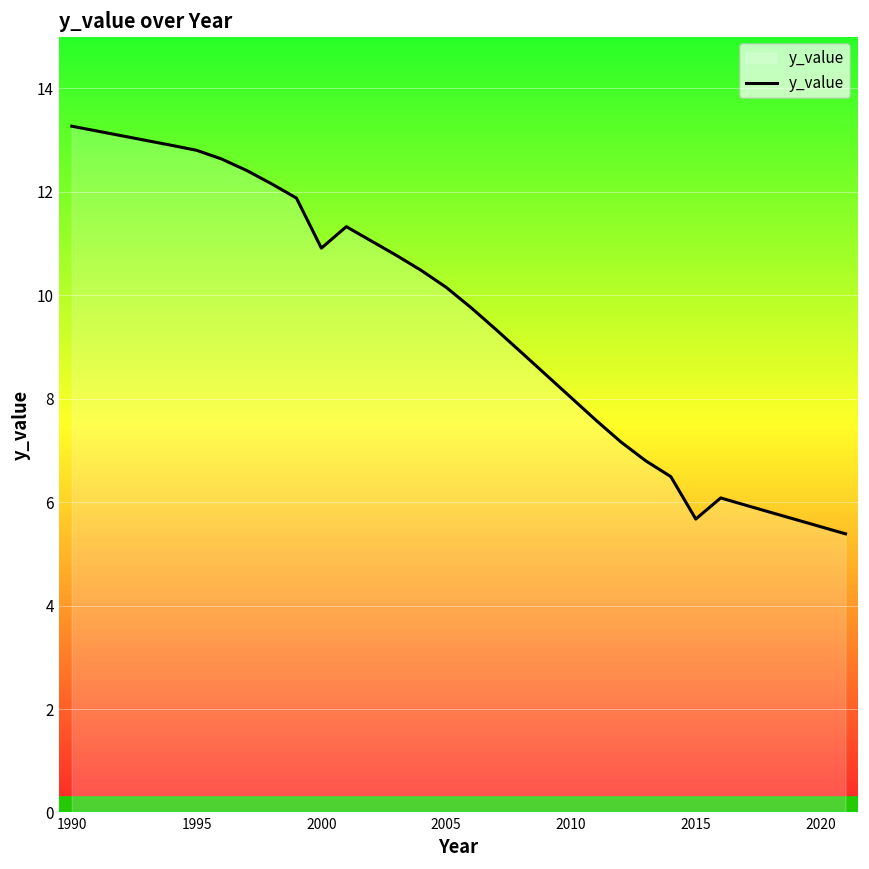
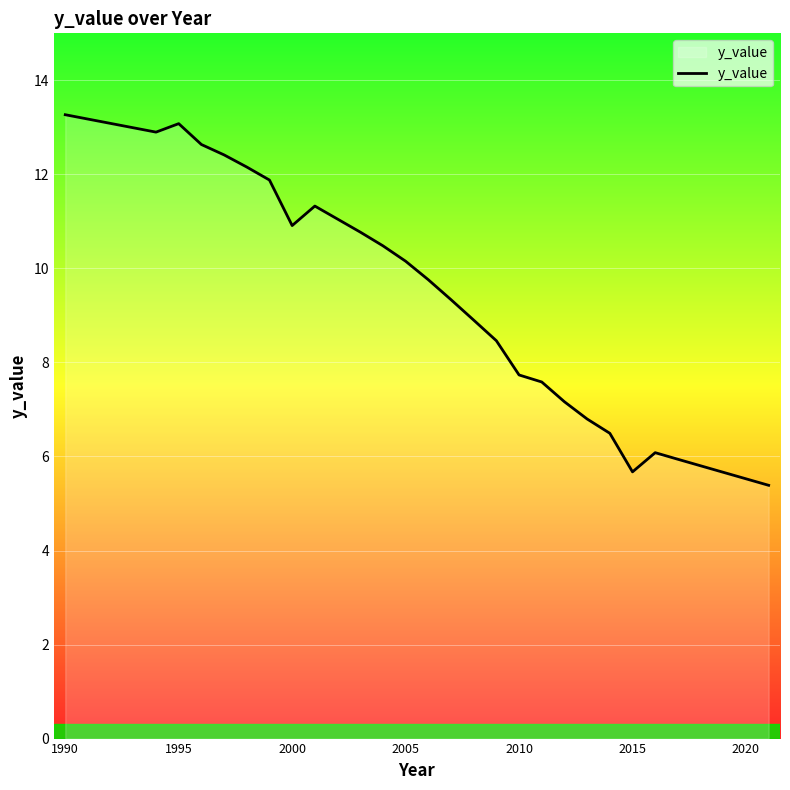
  {
    "1990": 13.3,
-   "1995": 12.8,
+   "1995": 13.1,
    "2000": 10.9,
    "2005": 10.2,
-   "2010": 8.0,
+   "2010": 7.7,
    "2015": 5.7,
    "2020": 5.5
  }
